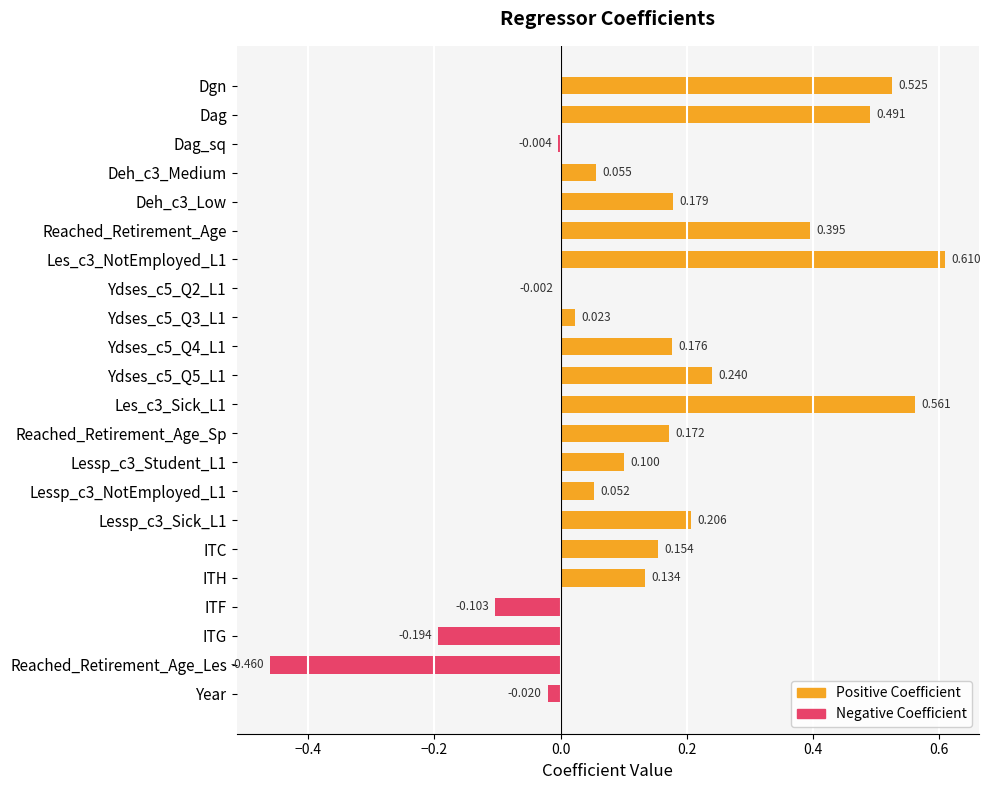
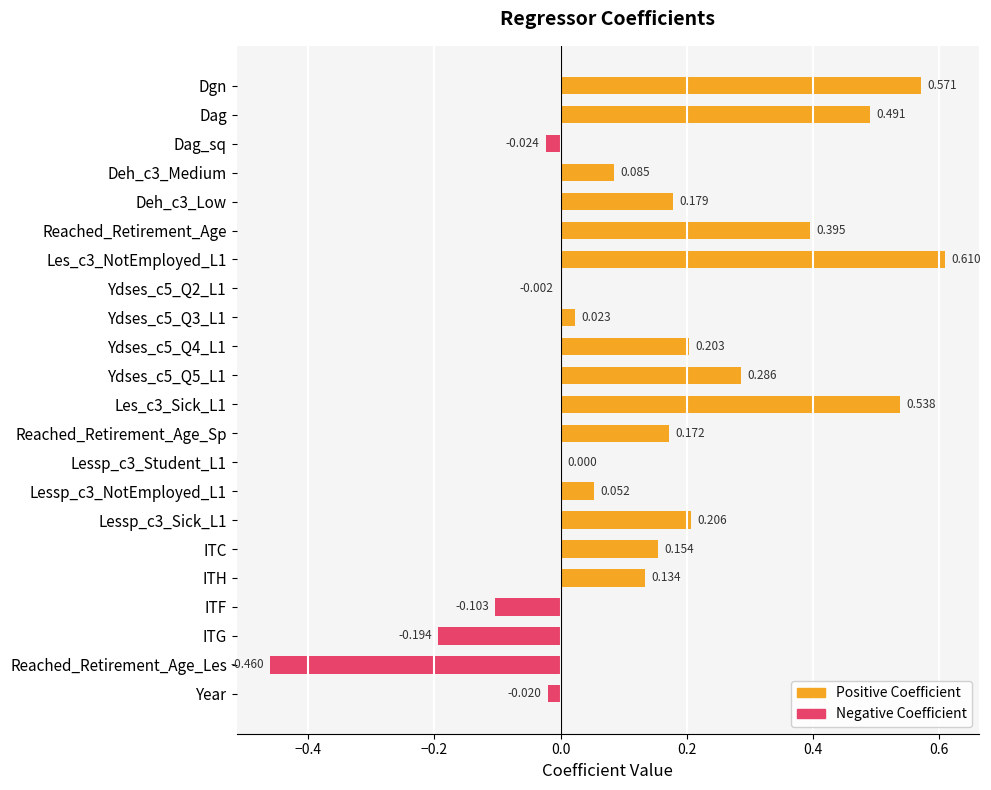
  {
-   "Dgn": 0.525,
+   "Dgn": 0.571,
    "Dag": 0.491,
-   "Dag_sq": -0.004,
-   "Deh_c3_Medium": 0.055,
+   "Dag_sq": -0.024,
+   "Deh_c3_Medium": 0.085,
    "Deh_c3_Low": 0.179,
    "Reached_Retirement_Age": 0.395,
    "Les_c3_NotEmployed_L1": 0.610,
    "Ydses_c5_Q2_L1": -0.002,
    "Ydses_c5_Q3_L1": 0.023,
-   "Ydses_c5_Q4_L1": 0.176,
-   "Ydses_c5_Q5_L1": 0.240,
-   "Les_c3_Sick_L1": 0.561,
+   "Ydses_c5_Q4_L1": 0.203,
+   "Ydses_c5_Q5_L1": 0.286,
+   "Les_c3_Sick_L1": 0.538,
    "Reached_Retirement_Age_Sp": 0.172,
-   "Lessp_c3_Student_L1": 0.100,
+   "Lessp_c3_Student_L1": 0.000,
    "Lessp_c3_NotEmployed_L1": 0.052,
    "Lessp_c3_Sick_L1": 0.206,
    "ITC": 0.154,
    "ITH": 0.134,
    "ITF": -0.103,
    "ITG": -0.194,
    "Reached_Retirement_Age_Les": -0.460,
    "Year": -0.020
  }
